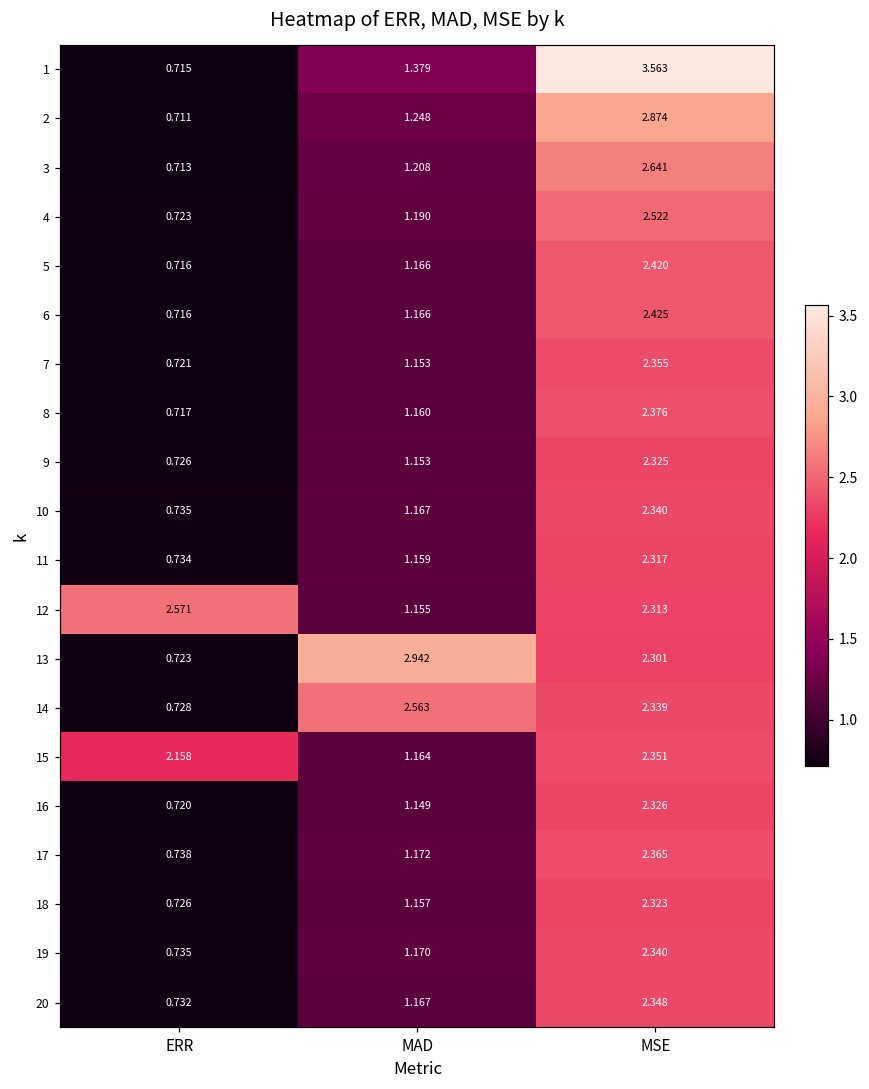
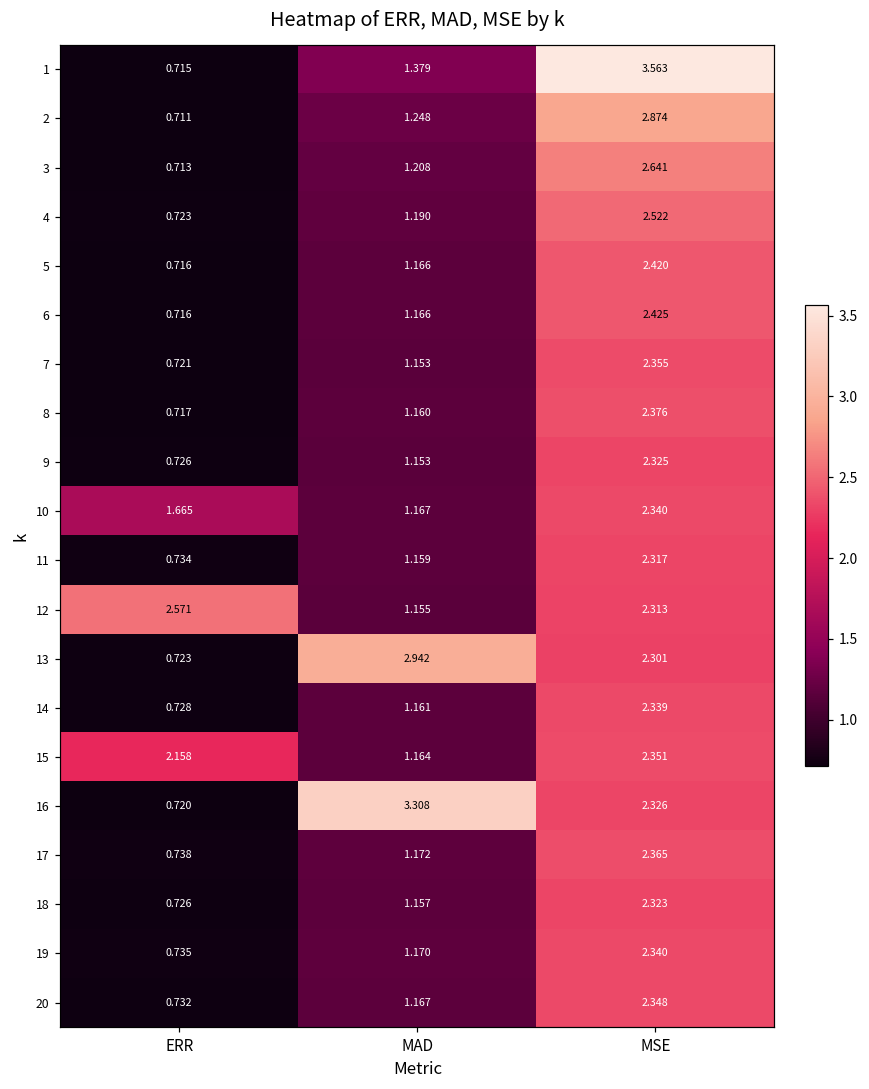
  {
    "1": {
      "ERR": 0.715,
      "MAD": 1.379,
      "MSE": 3.563
    },
    "2": {
      "ERR": 0.711,
      "MAD": 1.248,
      "MSE": 2.874
    },
    "3": {
      "ERR": 0.713,
      "MAD": 1.208,
      "MSE": 2.641
    },
    "4": {
      "ERR": 0.723,
      "MAD": 1.190,
      "MSE": 2.522
    },
    "5": {
      "ERR": 0.716,
      "MAD": 1.166,
      "MSE": 2.420
    },
    "6": {
      "ERR": 0.716,
      "MAD": 1.166,
      "MSE": 2.425
    },
    "7": {
      "ERR": 0.721,
      "MAD": 1.153,
      "MSE": 2.355
    },
    "8": {
      "ERR": 0.717,
      "MAD": 1.160,
      "MSE": 2.376
    },
    "9": {
      "ERR": 0.726,
      "MAD": 1.153,
      "MSE": 2.325
    },
    "10": {
-     "ERR": 0.735,
+     "ERR": 1.665,
      "MAD": 1.167,
      "MSE": 2.340
    },
    "11": {
      "ERR": 0.734,
      "MAD": 1.159,
      "MSE": 2.317
    },
    "12": {
      "ERR": 2.571,
      "MAD": 1.155,
      "MSE": 2.313
    },
    "13": {
      "ERR": 0.723,
      "MAD": 2.942,
      "MSE": 2.301
    },
    "14": {
      "ERR": 0.728,
-     "MAD": 2.563,
+     "MAD": 1.161,
      "MSE": 2.339
    },
    "15": {
      "ERR": 2.158,
      "MAD": 1.164,
      "MSE": 2.351
    },
    "16": {
      "ERR": 0.720,
-     "MAD": 1.149,
+     "MAD": 3.308,
      "MSE": 2.326
    },
    "17": {
      "ERR": 0.738,
      "MAD": 1.172,
      "MSE": 2.365
    },
    "18": {
      "ERR": 0.726,
      "MAD": 1.157,
      "MSE": 2.323
    },
    "19": {
      "ERR": 0.735,
      "MAD": 1.170,
      "MSE": 2.340
    },
    "20": {
      "ERR": 0.732,
      "MAD": 1.167,
      "MSE": 2.348
    }
  }
